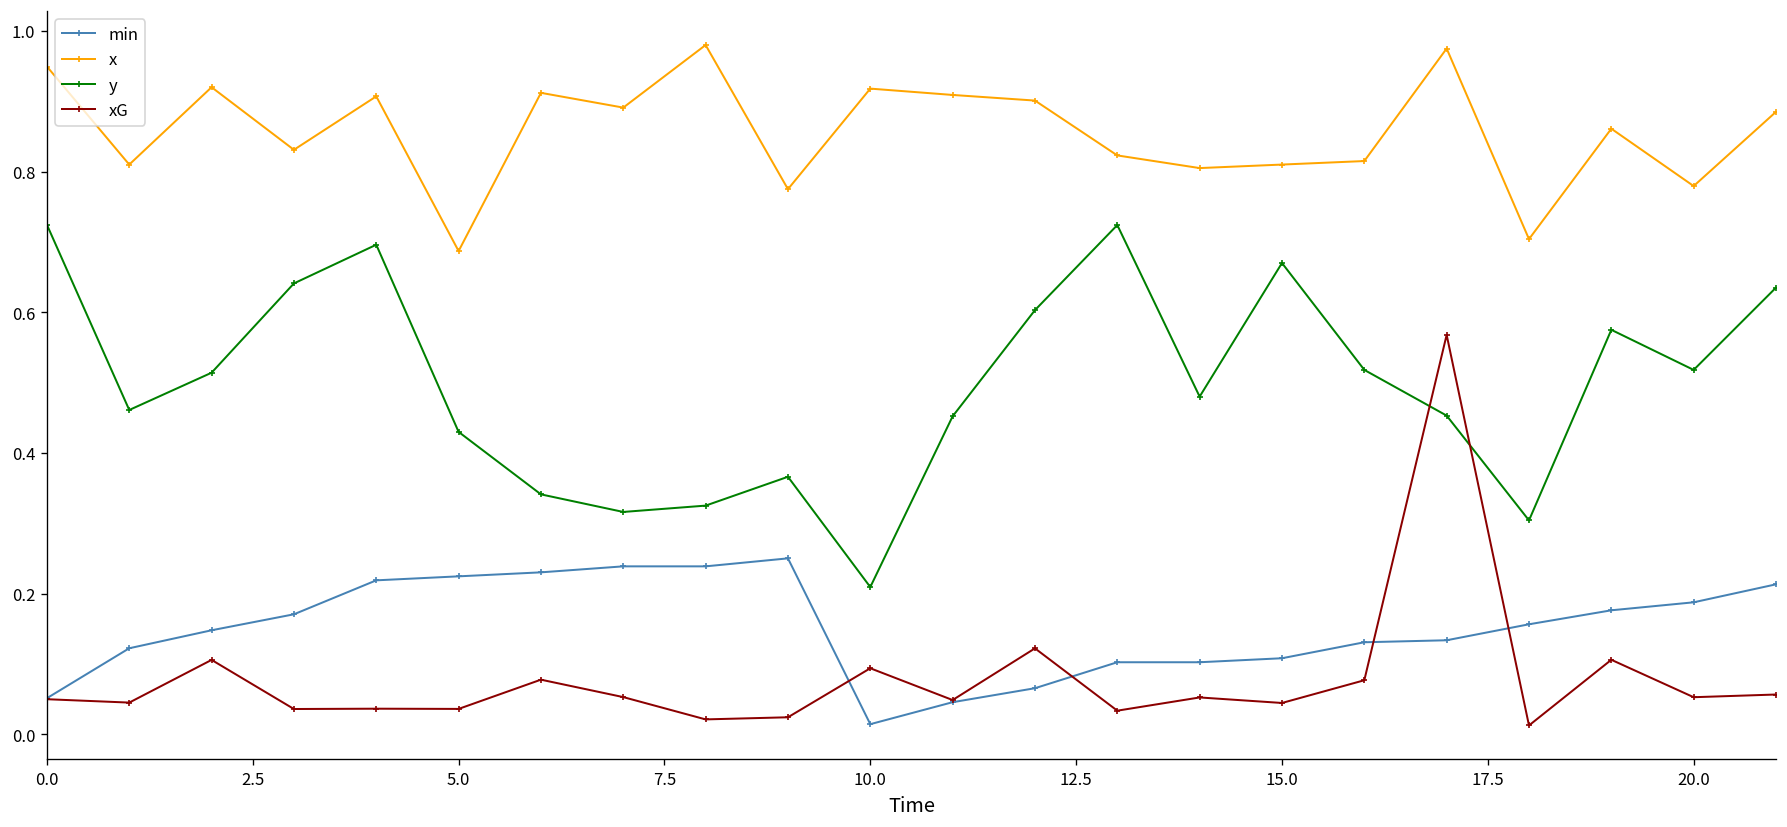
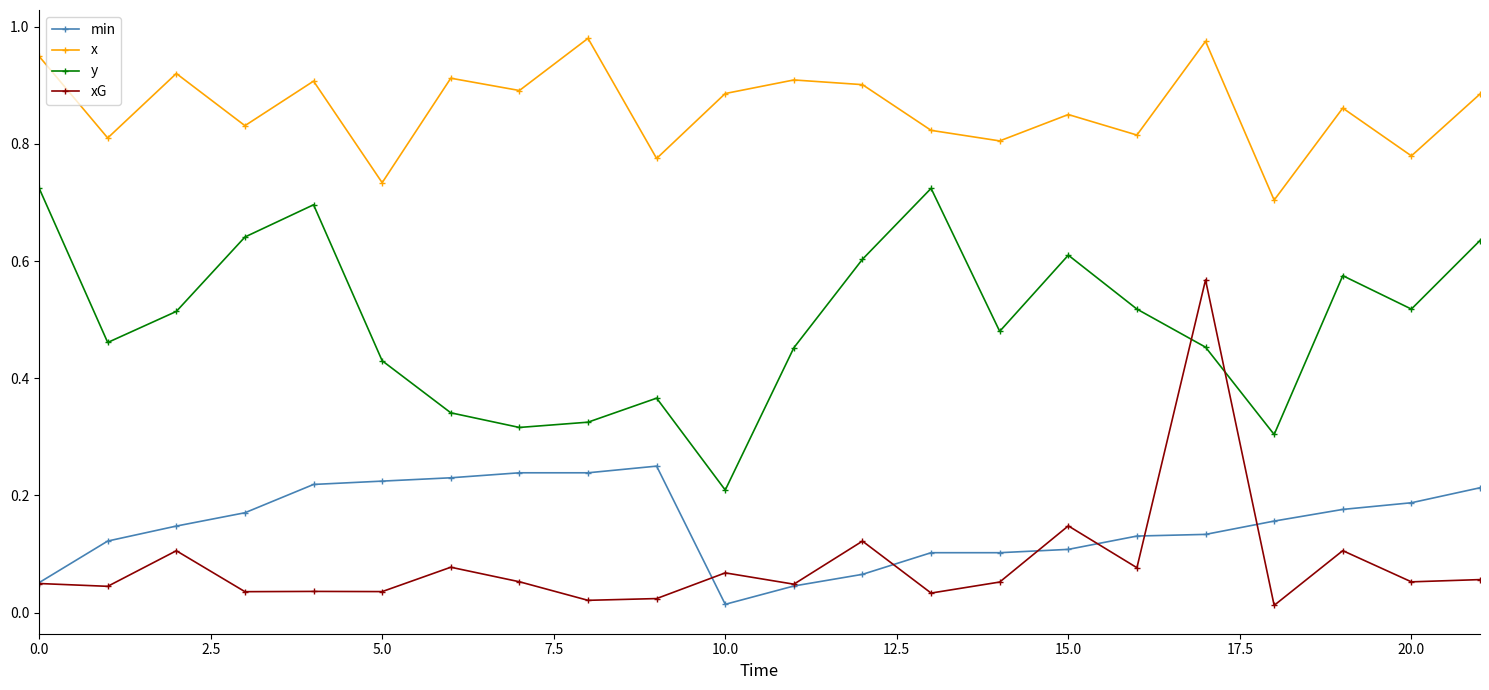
  {
    "min": {
      "5.0": 0.22,
      "10.0": 0.01,
      "15.0": 0.11,
      "20.0": 0.19
    },
    "x": {
      "0.0": 0.95,
-     "5.0": 0.69,
-     "10.0": 0.92,
-     "15.0": 0.81,
+     "5.0": 0.73,
+     "10.0": 0.89,
+     "15.0": 0.85,
      "20.0": 0.78
    },
    "y": {
      "0.0": 0.72,
      "5.0": 0.43,
      "10.0": 0.21,
-     "15.0": 0.67,
+     "15.0": 0.61,
      "20.0": 0.52
    },
    "xG": {
      "5.0": 0.04,
-     "10.0": 0.09,
-     "15.0": 0.04,
+     "10.0": 0.07,
+     "15.0": 0.15,
      "20.0": 0.05
    }
  }
